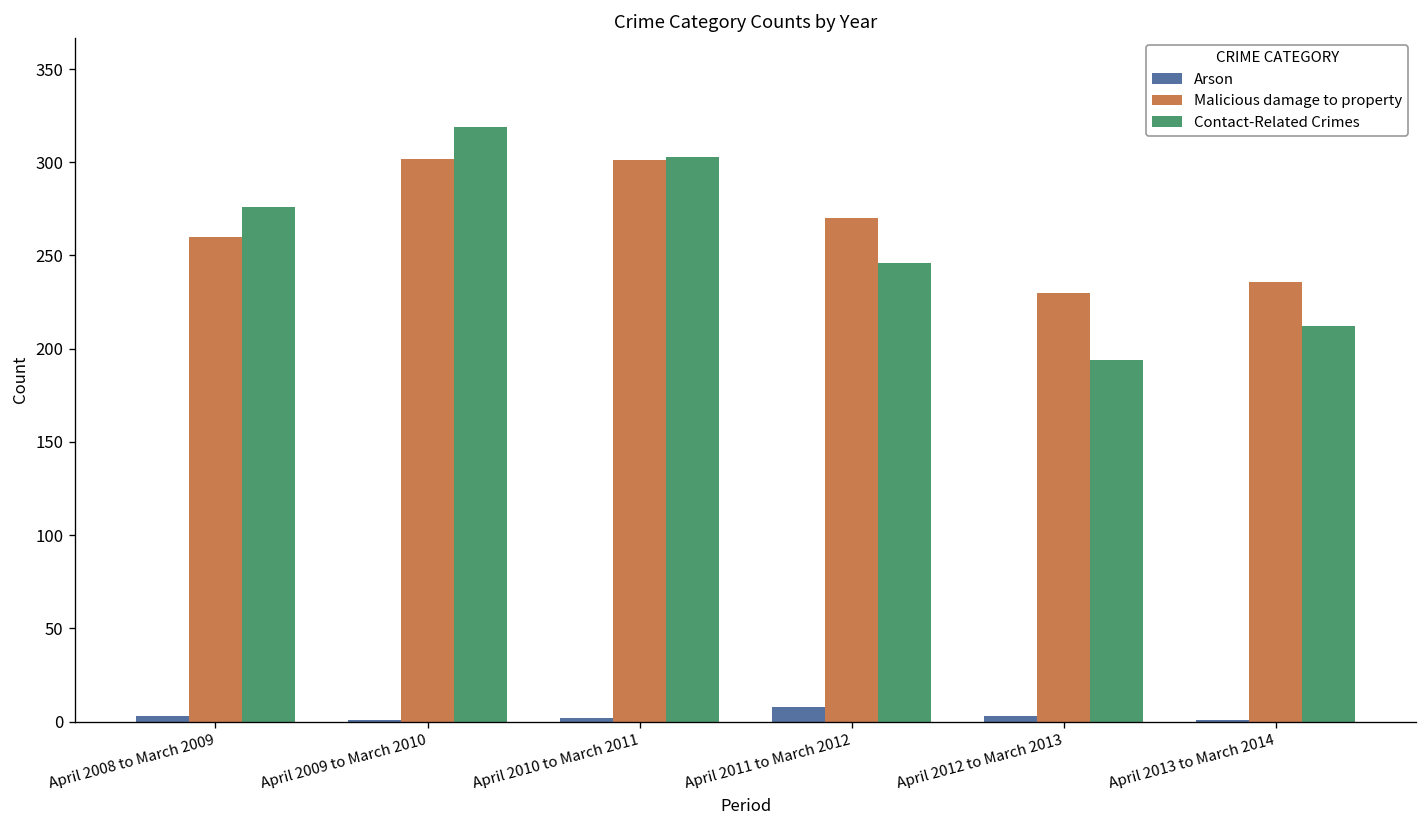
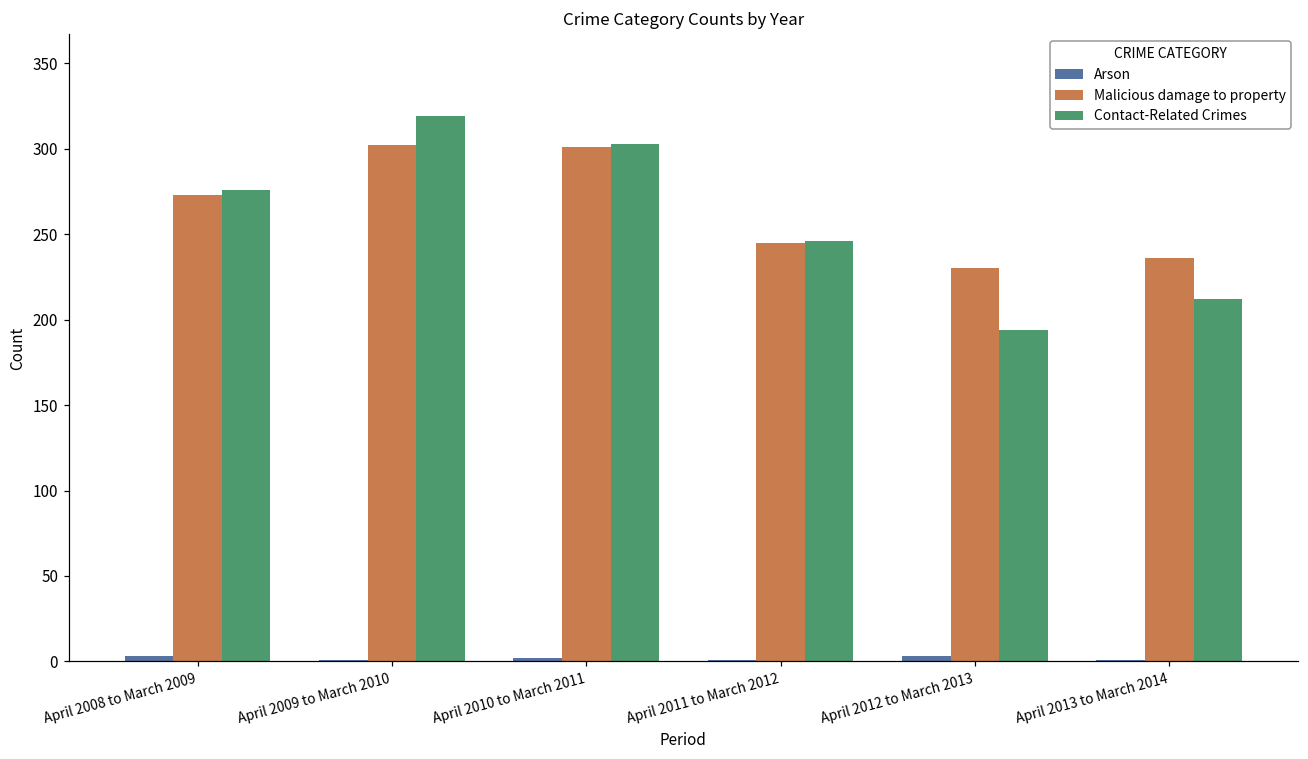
  {
    "Arson": {
      "April 2008 to March 2009": 3,
      "April 2010 to March 2011": 2,
-     "April 2011 to March 2012": 8,
+     "April 2011 to March 2012": 1,
      "April 2012 to March 2013": 3
    },
    "Malicious damage to property": {
-     "April 2008 to March 2009": 260,
+     "April 2008 to March 2009": 273,
      "April 2009 to March 2010": 302,
      "April 2010 to March 2011": 301,
-     "April 2011 to March 2012": 270,
+     "April 2011 to March 2012": 245,
      "April 2012 to March 2013": 230,
      "April 2013 to March 2014": 236
    },
    "Contact-Related Crimes": {
      "April 2008 to March 2009": 276,
      "April 2009 to March 2010": 319,
      "April 2010 to March 2011": 303,
      "April 2011 to March 2012": 246,
      "April 2012 to March 2013": 194,
      "April 2013 to March 2014": 212
    }
  }
